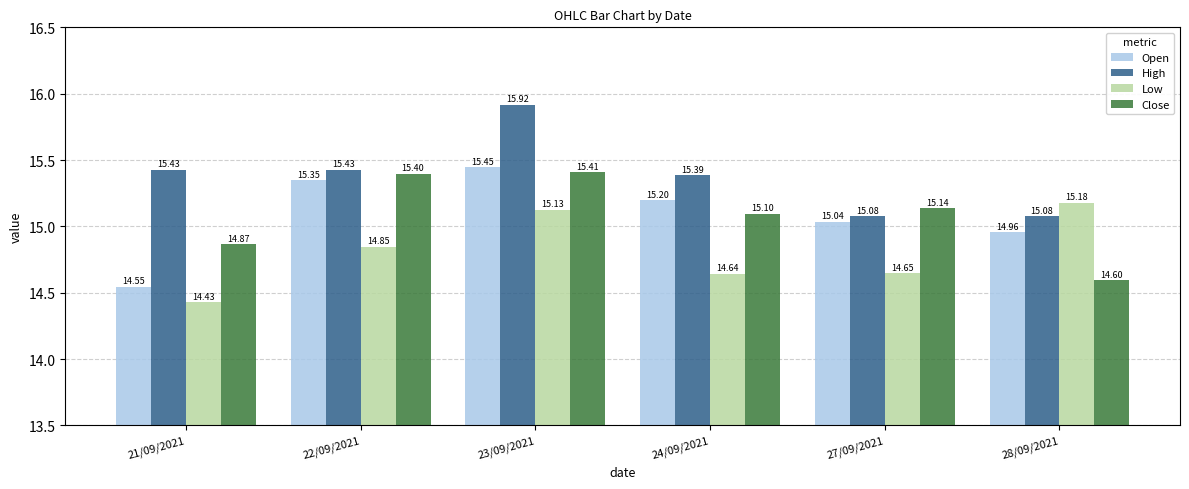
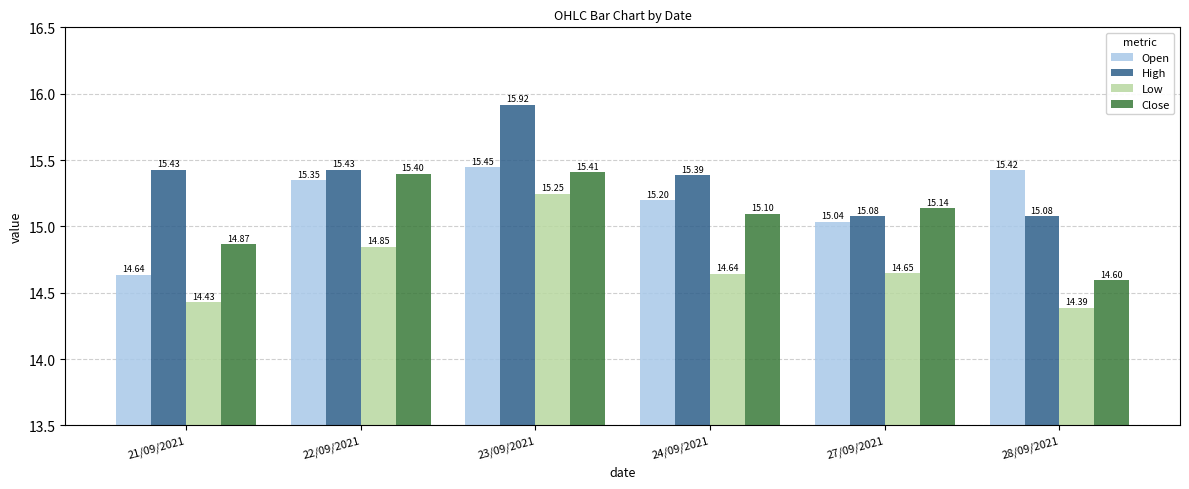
  {
    "Open": {
-     "21/09/2021": 14.55,
+     "21/09/2021": 14.64,
      "22/09/2021": 15.35,
      "23/09/2021": 15.45,
      "24/09/2021": 15.20,
      "27/09/2021": 15.04,
-     "28/09/2021": 14.96
+     "28/09/2021": 15.42
    },
    "High": {
      "21/09/2021": 15.43,
      "22/09/2021": 15.43,
      "23/09/2021": 15.92,
      "24/09/2021": 15.39,
      "27/09/2021": 15.08,
      "28/09/2021": 15.08
    },
    "Low": {
      "21/09/2021": 14.43,
      "22/09/2021": 14.85,
-     "23/09/2021": 15.13,
+     "23/09/2021": 15.25,
      "24/09/2021": 14.64,
      "27/09/2021": 14.65,
-     "28/09/2021": 15.18
+     "28/09/2021": 14.39
    },
    "Close": {
      "21/09/2021": 14.87,
      "22/09/2021": 15.40,
      "23/09/2021": 15.41,
      "24/09/2021": 15.10,
      "27/09/2021": 15.14,
      "28/09/2021": 14.60
    }
  }
